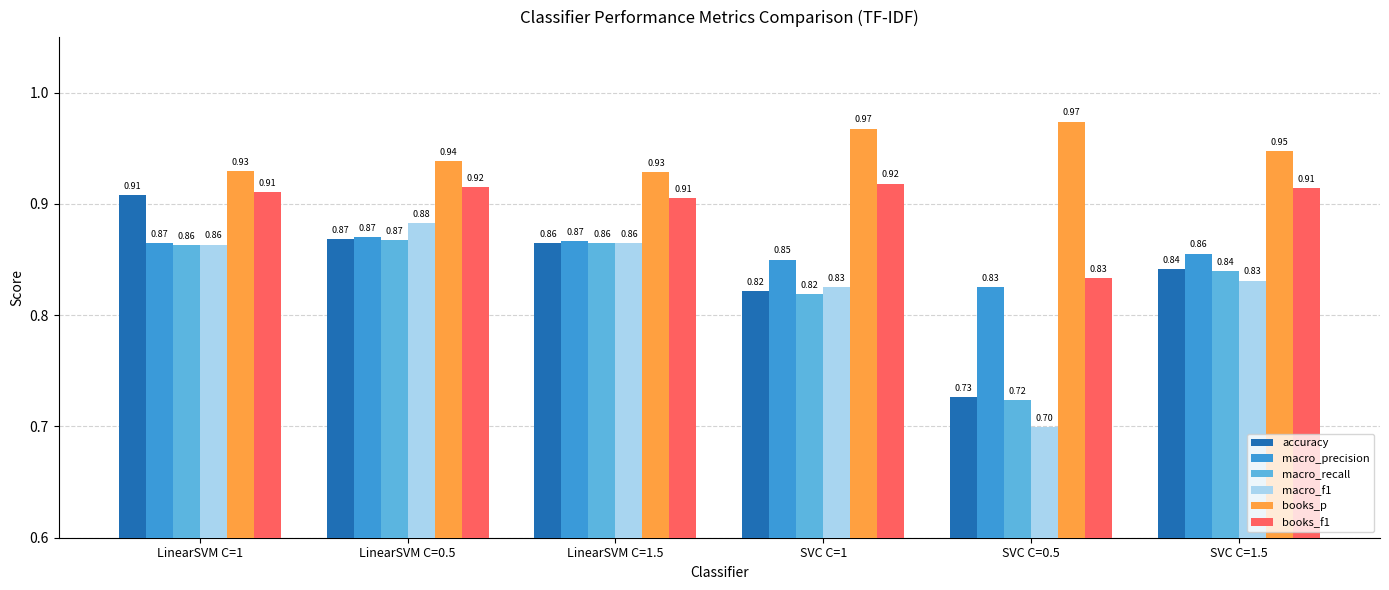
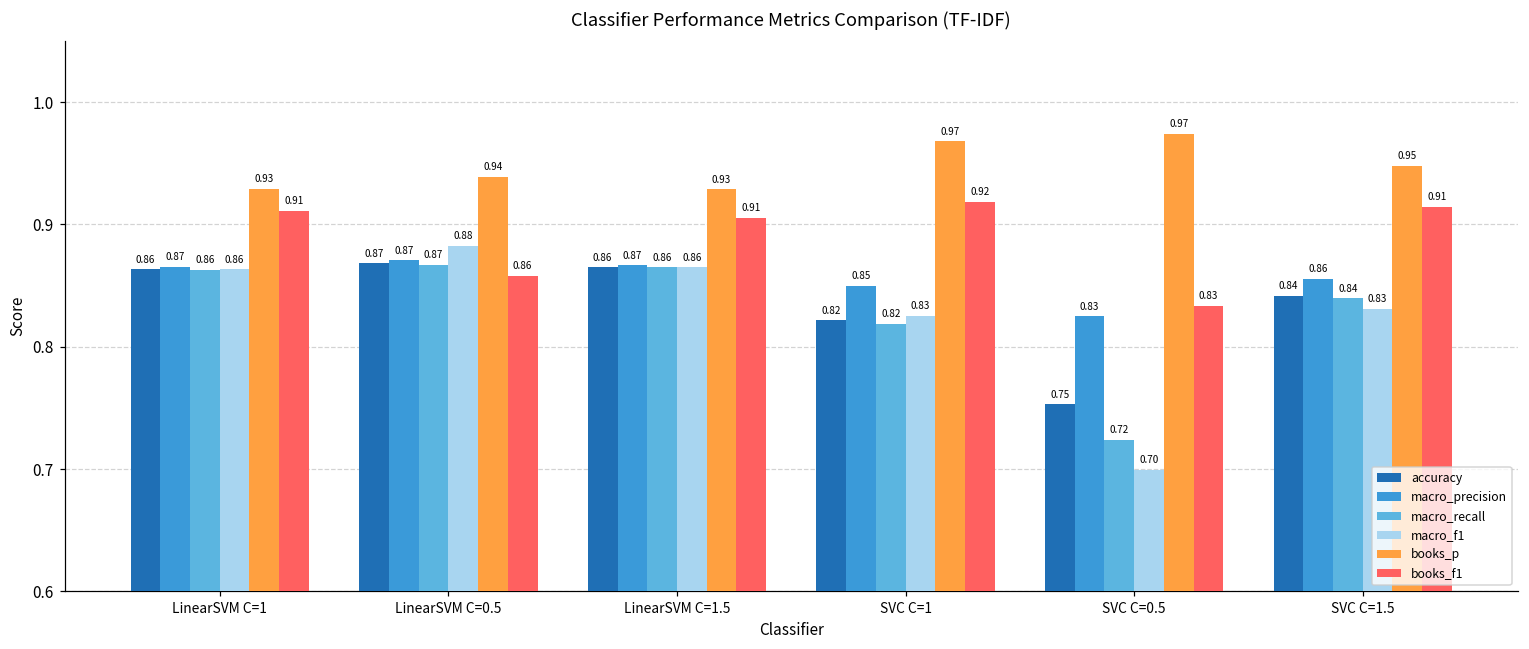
  {
    "accuracy": {
-     "LinearSVM C=1": 0.91,
+     "LinearSVM C=1": 0.86,
      "LinearSVM C=0.5": 0.87,
      "LinearSVM C=1.5": 0.86,
      "SVC C=1": 0.82,
-     "SVC C=0.5": 0.73,
+     "SVC C=0.5": 0.75,
      "SVC C=1.5": 0.84
    },
    "macro_f1": {
      "LinearSVM C=1": 0.86,
      "LinearSVM C=0.5": 0.88,
      "LinearSVM C=1.5": 0.86,
      "SVC C=1": 0.83,
      "SVC C=0.5": 0.70,
      "SVC C=1.5": 0.83
    },
    "books_p": {
      "LinearSVM C=1": 0.93,
      "LinearSVM C=0.5": 0.94,
      "LinearSVM C=1.5": 0.93,
      "SVC C=1": 0.97,
      "SVC C=0.5": 0.97,
      "SVC C=1.5": 0.95
    },
    "books_f1": {
      "LinearSVM C=1": 0.91,
-     "LinearSVM C=0.5": 0.92,
+     "LinearSVM C=0.5": 0.86,
      "LinearSVM C=1.5": 0.91,
      "SVC C=1": 0.92,
      "SVC C=0.5": 0.83,
      "SVC C=1.5": 0.91
    }
  }
